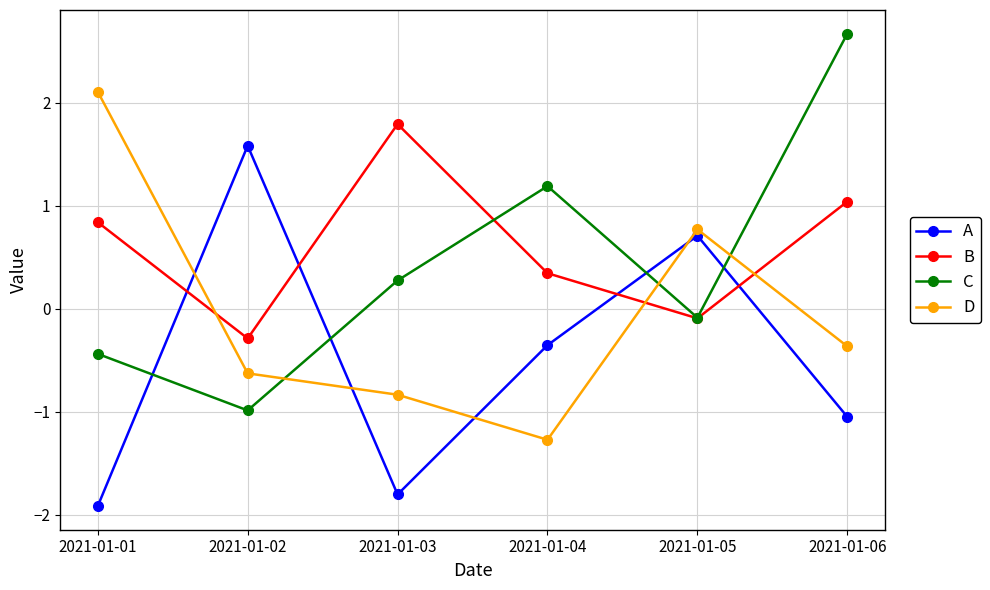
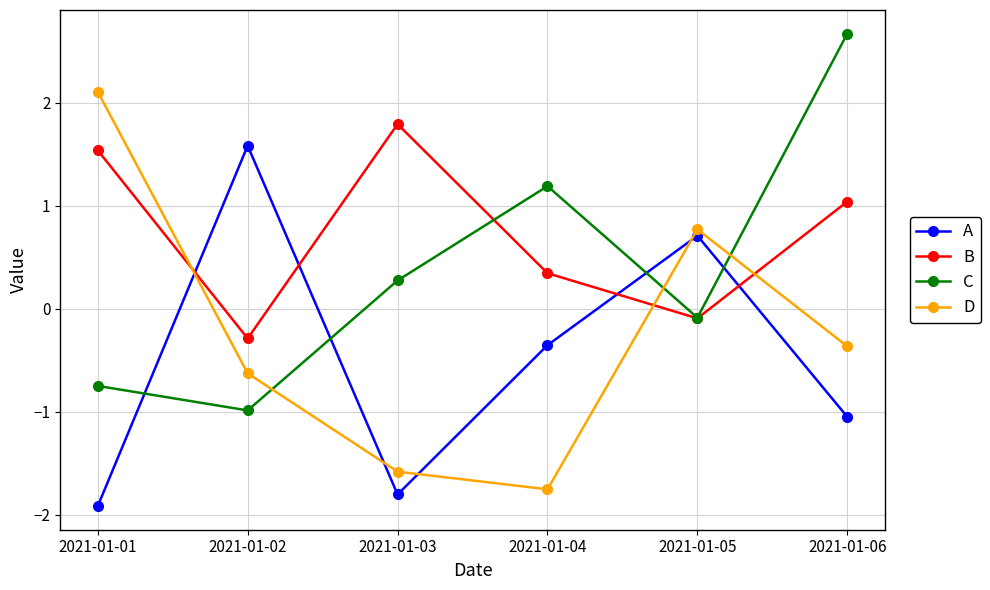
  {
    "A": {
      "2021-01-01": -1.92,
      "2021-01-02": 1.58,
      "2021-01-03": -1.80,
      "2021-01-04": -0.35,
      "2021-01-05": 0.71,
      "2021-01-06": -1.05
    },
    "B": {
-     "2021-01-01": 0.84,
+     "2021-01-01": 1.54,
      "2021-01-02": -0.29,
      "2021-01-03": 1.79,
      "2021-01-04": 0.34,
      "2021-01-06": 1.04
    },
    "C": {
-     "2021-01-01": -0.44,
+     "2021-01-01": -0.75,
      "2021-01-02": -0.99,
      "2021-01-03": 0.27,
      "2021-01-04": 1.19,
      "2021-01-06": 2.67
    },
    "D": {
      "2021-01-01": 2.11,
      "2021-01-02": -0.63,
-     "2021-01-03": -0.84,
-     "2021-01-04": -1.27,
+     "2021-01-03": -1.58,
+     "2021-01-04": -1.75,
      "2021-01-05": 0.77,
      "2021-01-06": -0.37
    }
  }
